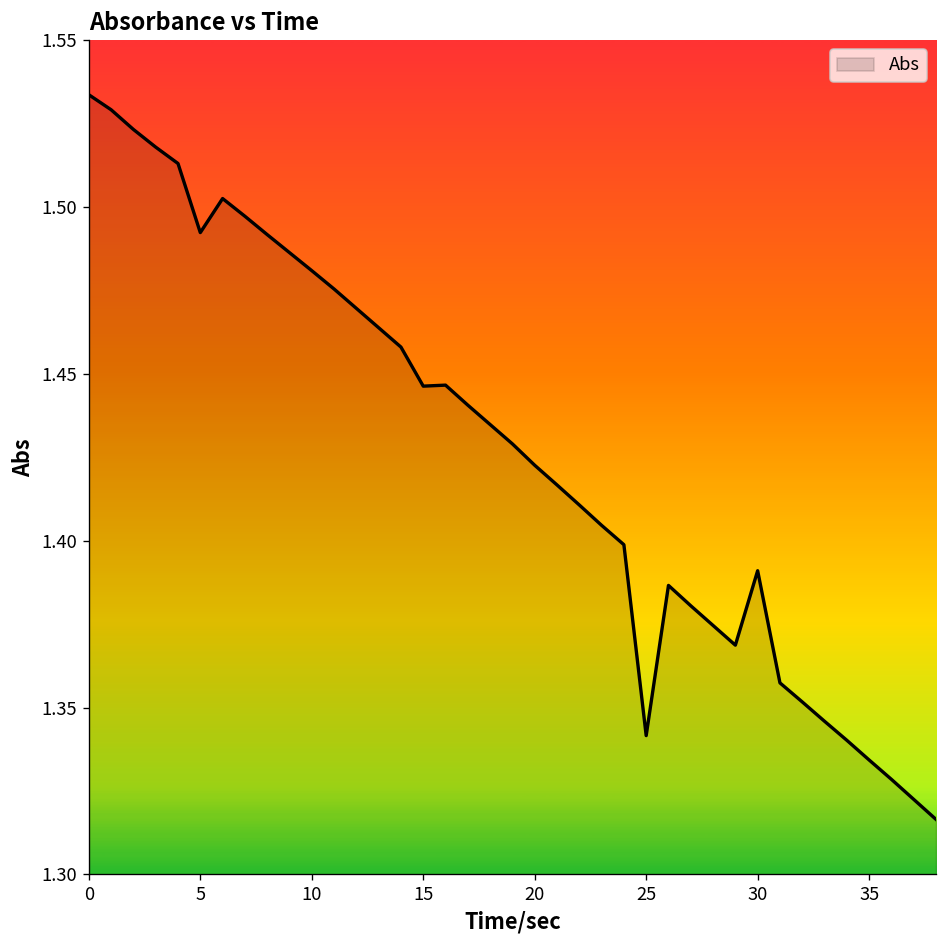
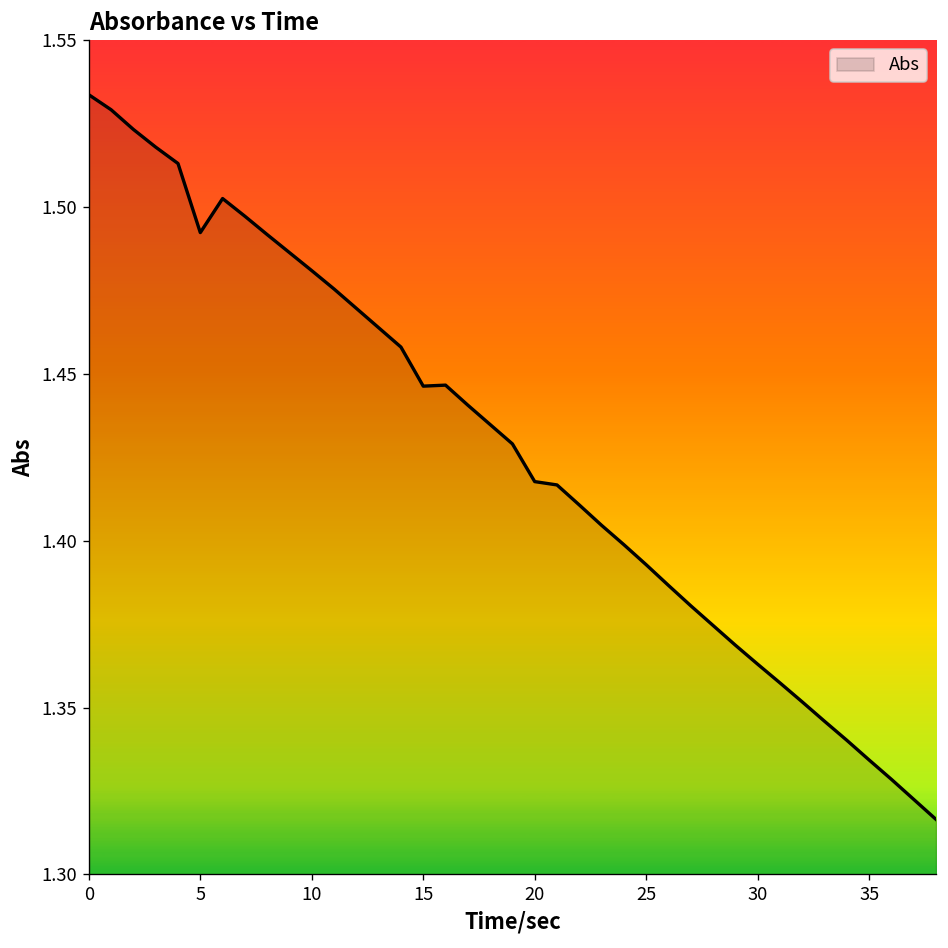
  {
    "0": 1.534,
    "5": 1.492,
    "10": 1.481,
    "15": 1.446,
-   "20": 1.423,
-   "25": 1.342,
-   "30": 1.391,
+   "20": 1.418,
+   "25": 1.393,
+   "30": 1.363,
    "35": 1.334
  }
